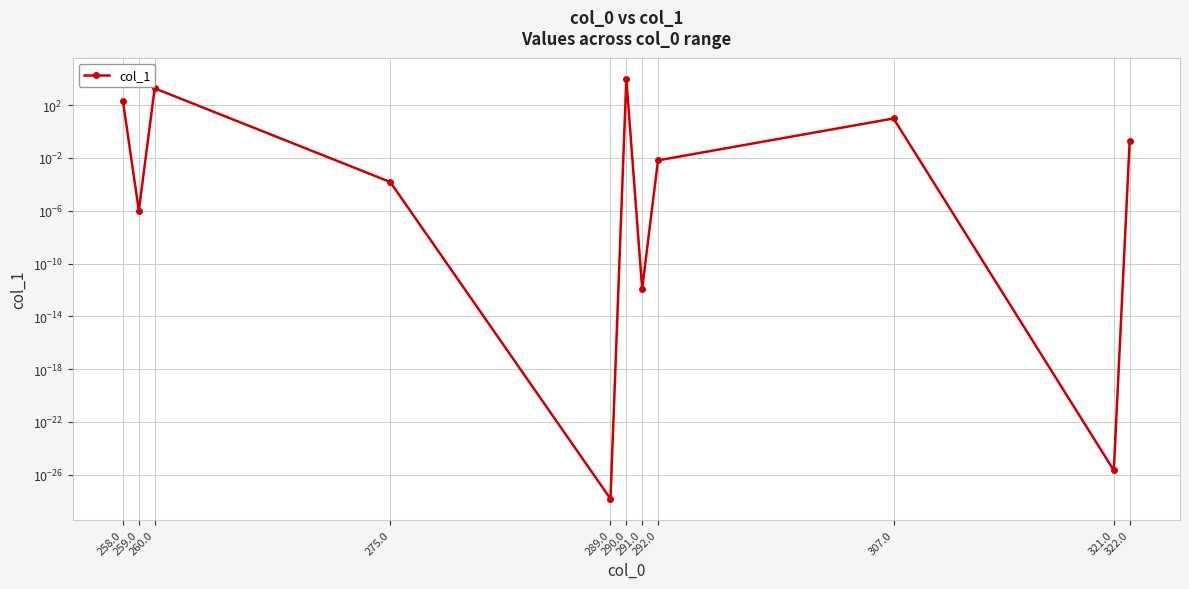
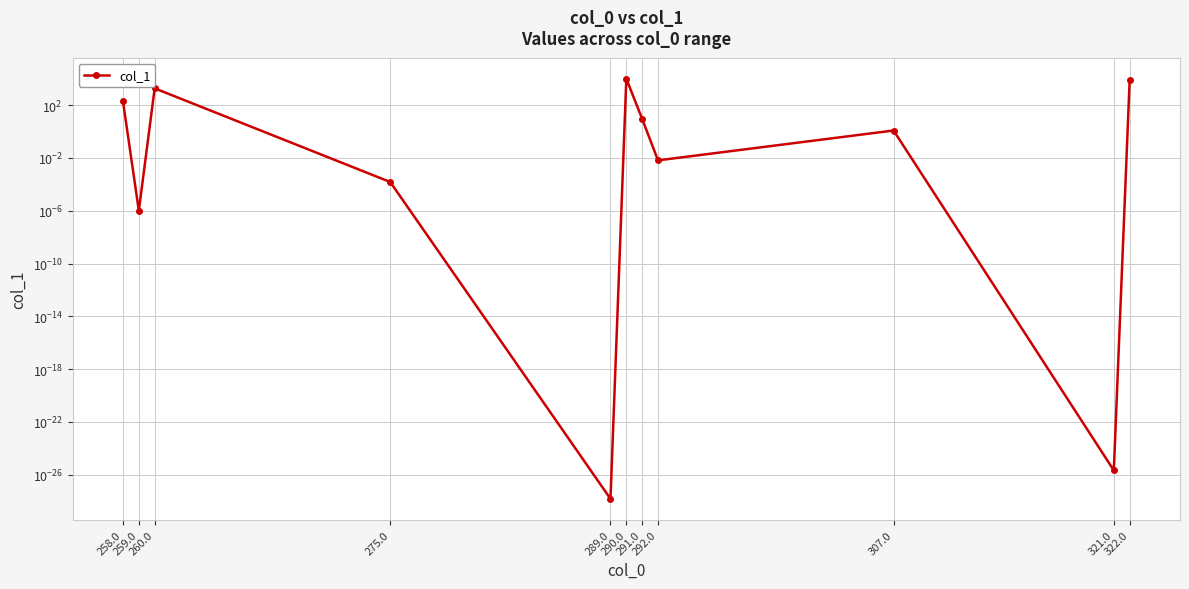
  {
    "258.0": 200,
    "259.0": 0.000001,
    "260.0": 2000,
    "275.0": 0.0002,
    "289.0": 0.000000000000,
    "290.0": 10000,
-   "291.0": 0,
+   "291.0": 10,
    "292.0": 0.01,
-   "307.0": 10,
+   "307.0": 1,
    "321.0": 0.000000000000,
-   "322.0": 0.2
+   "322.0": 10000
  }
